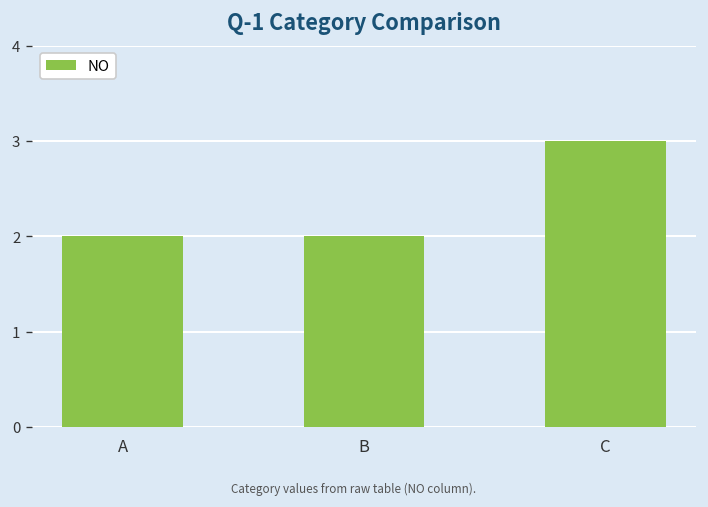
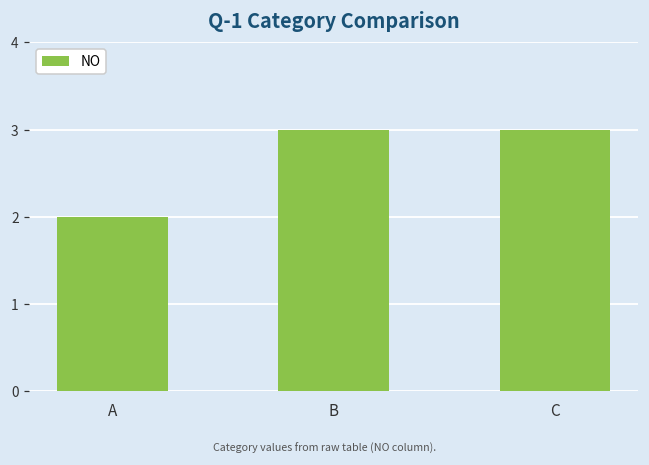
  {
    "A": 2,
-   "B": 2,
+   "B": 3,
    "C": 3
  }
